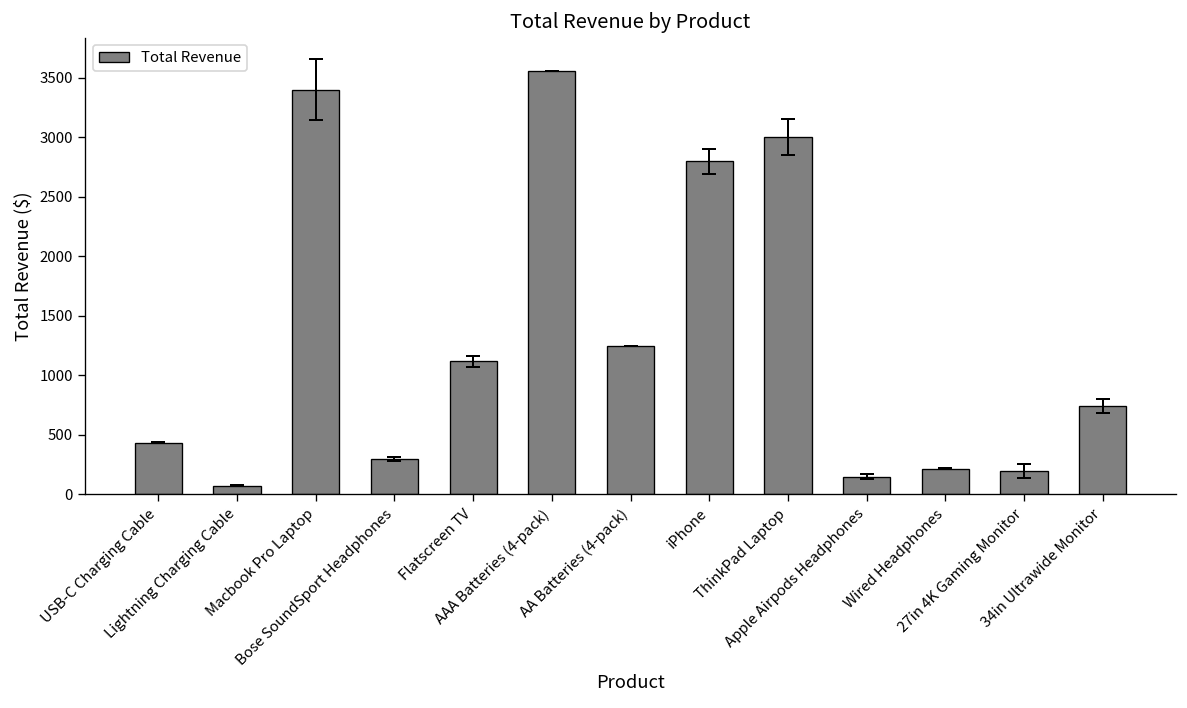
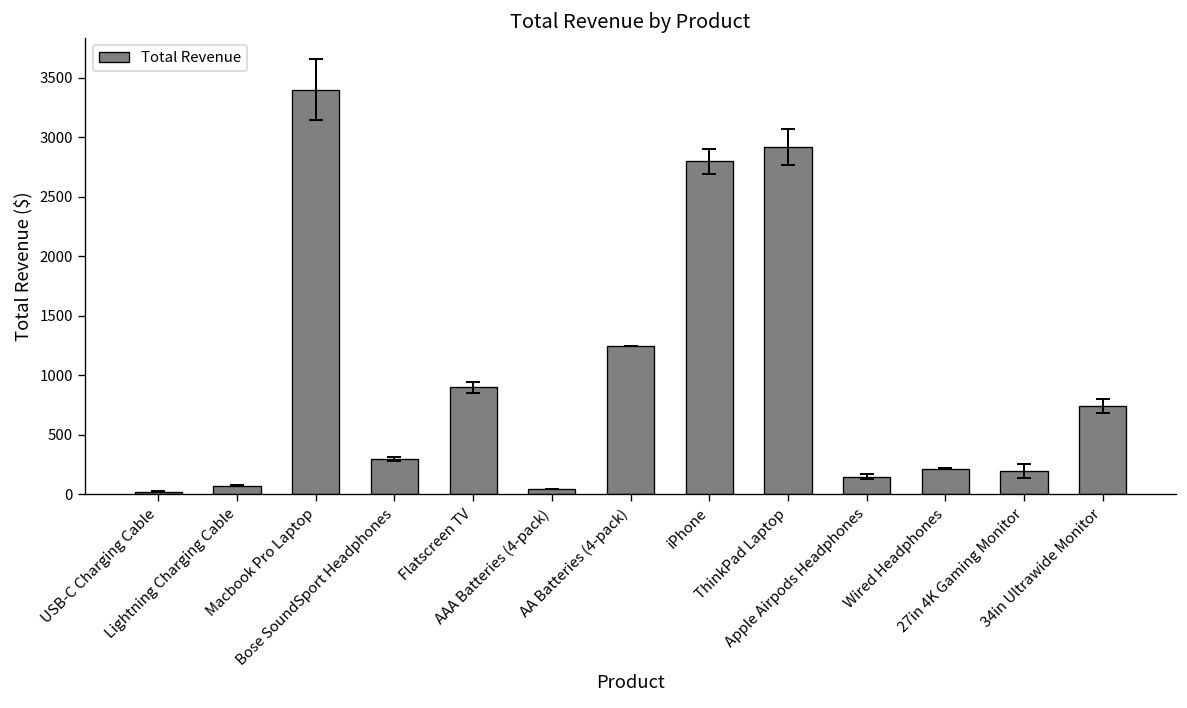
  {
    "Total Revenue": {
-     "USB-C Charging Cable": 400,
+     "USB-C Charging Cable": 0,
      "Lightning Charging Cable": 100,
      "Macbook Pro Laptop": 3400,
      "Bose SoundSport Headphones": 300,
-     "Flatscreen TV": 1100,
-     "AAA Batteries (4-pack)": 3600,
+     "Flatscreen TV": 900,
+     "AAA Batteries (4-pack)": 0,
      "AA Batteries (4-pack)": 1200,
      "iPhone": 2800,
-     "ThinkPad Laptop": 3000,
+     "ThinkPad Laptop": 2900,
      "Apple Airpods Headphones": 200,
      "Wired Headphones": 200,
      "27in 4K Gaming Monitor": 200,
      "34in Ultrawide Monitor": 700
    }
  }
